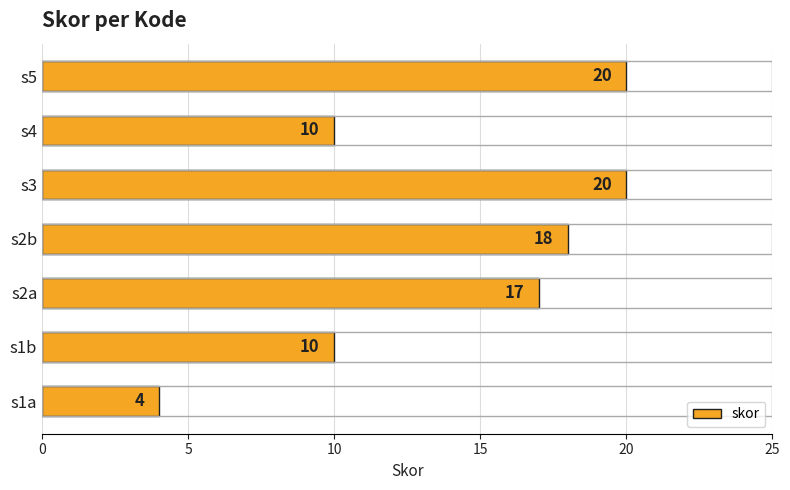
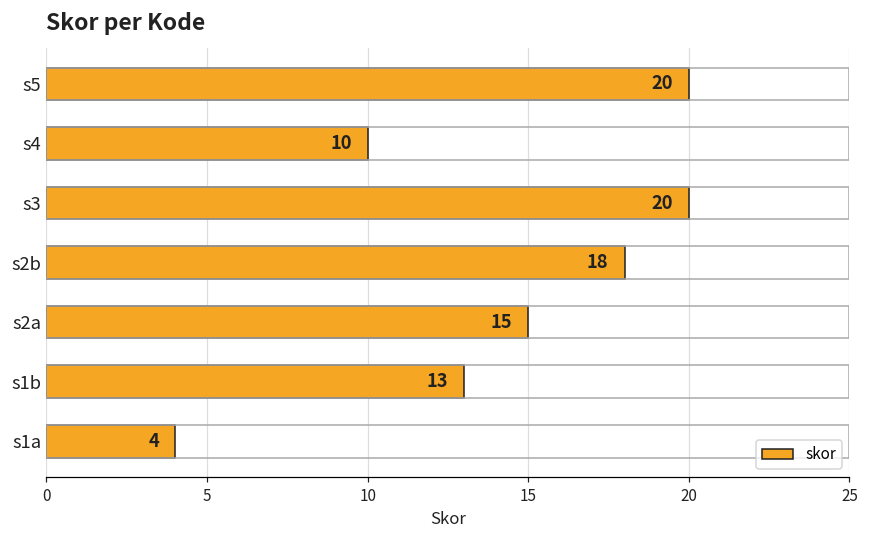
  {
    "s5": 20,
    "s4": 10,
    "s3": 20,
    "s2b": 18,
-   "s2a": 17,
-   "s1b": 10,
+   "s2a": 15,
+   "s1b": 13,
    "s1a": 4
  }
